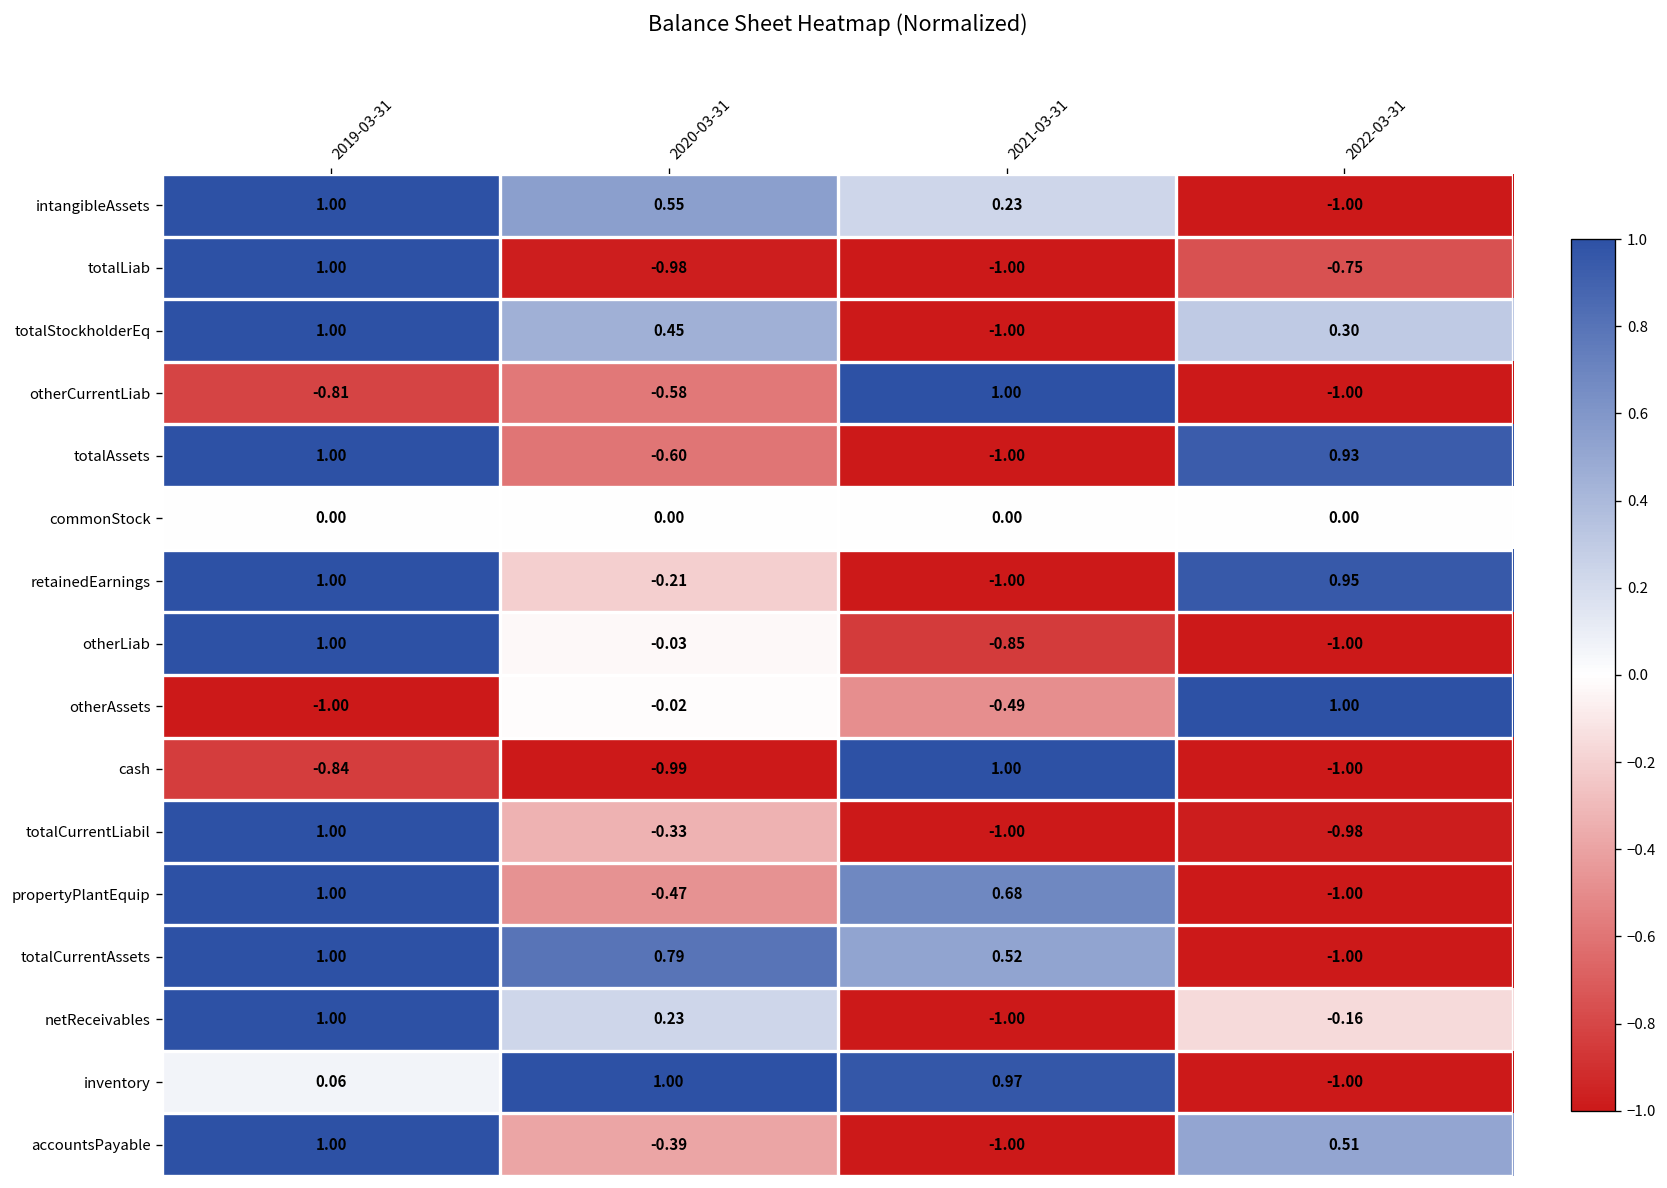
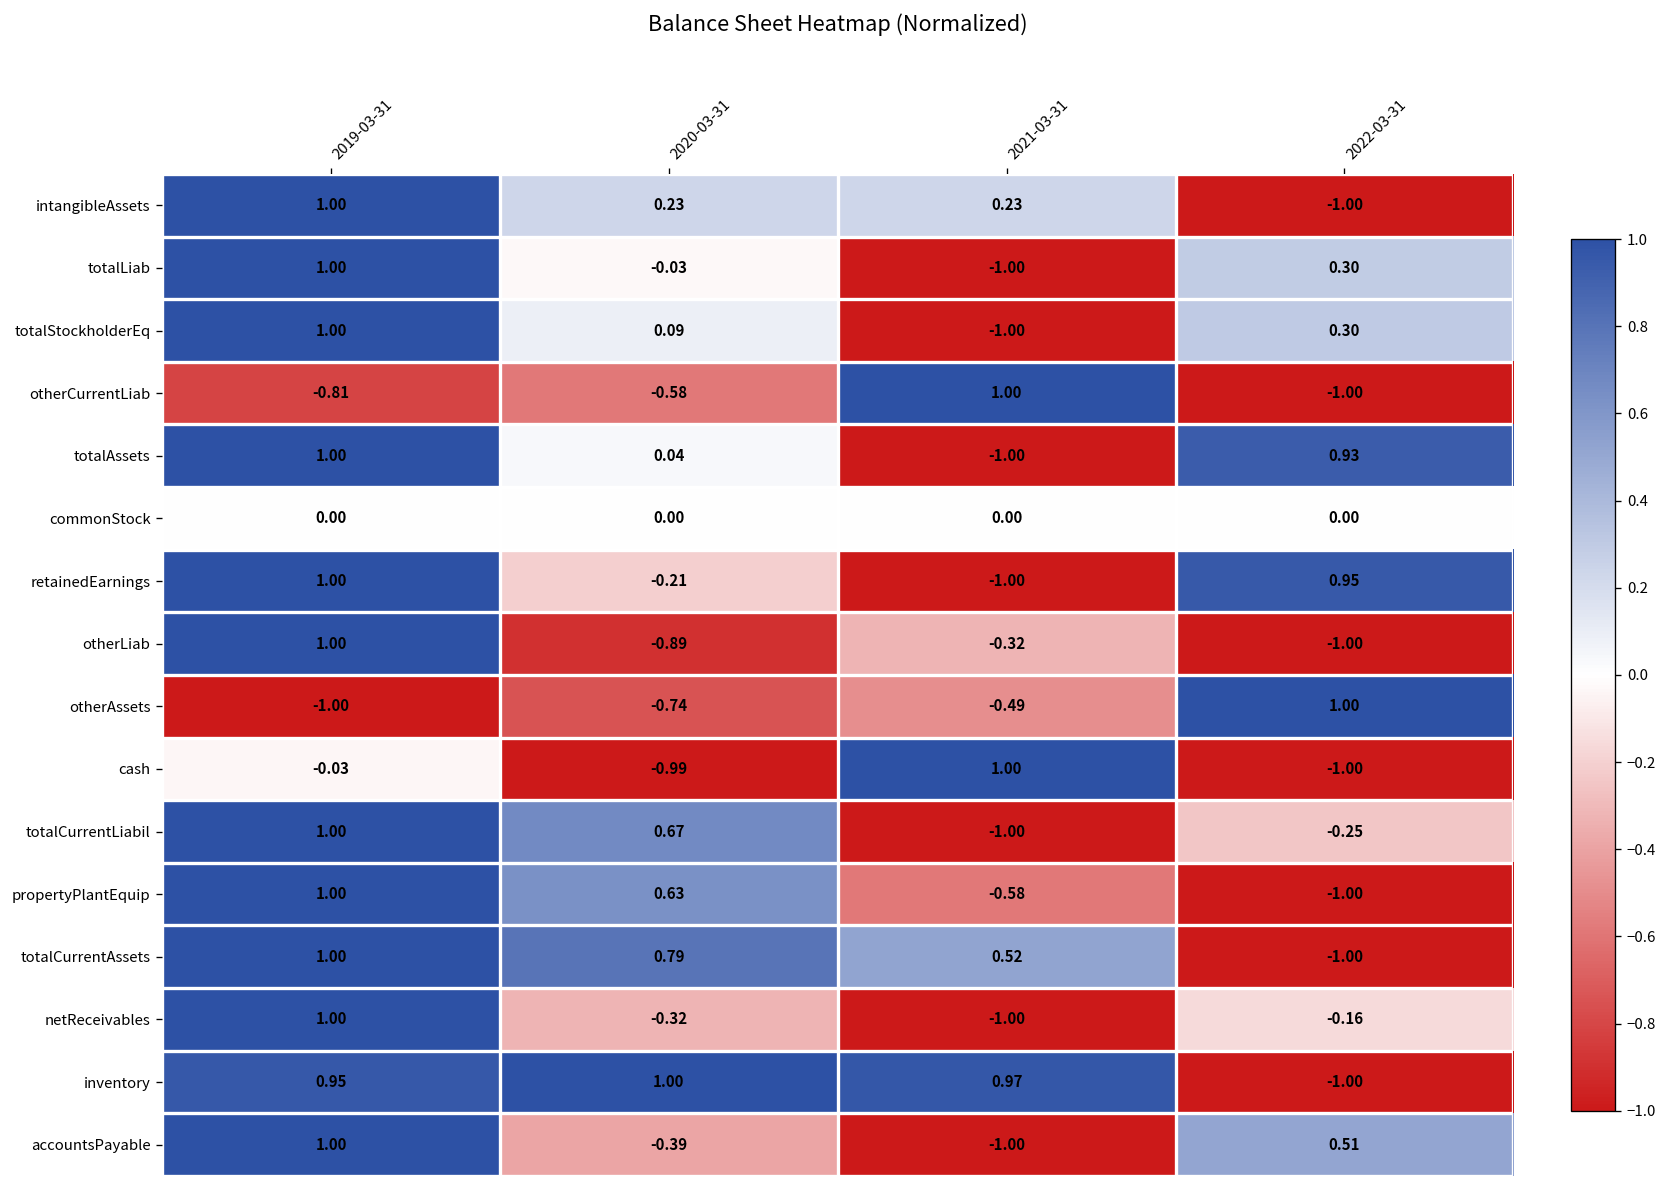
  {
    "intangibleAssets": {
      "2019-03-31": 1.00,
-     "2020-03-31": 0.55,
+     "2020-03-31": 0.23,
      "2021-03-31": 0.23,
      "2022-03-31": -1.00
    },
    "totalLiab": {
      "2019-03-31": 1.00,
-     "2020-03-31": -0.98,
+     "2020-03-31": -0.03,
      "2021-03-31": -1.00,
-     "2022-03-31": -0.75
+     "2022-03-31": 0.30
    },
    "totalStockholderEq": {
      "2019-03-31": 1.00,
-     "2020-03-31": 0.45,
+     "2020-03-31": 0.09,
      "2021-03-31": -1.00,
      "2022-03-31": 0.30
    },
    "otherCurrentLiab": {
      "2019-03-31": -0.81,
      "2020-03-31": -0.58,
      "2021-03-31": 1.00,
      "2022-03-31": -1.00
    },
    "totalAssets": {
      "2019-03-31": 1.00,
-     "2020-03-31": -0.60,
+     "2020-03-31": 0.04,
      "2021-03-31": -1.00,
      "2022-03-31": 0.93
    },
    "commonStock": {
      "2019-03-31": 0.00,
      "2020-03-31": 0.00,
      "2021-03-31": 0.00,
      "2022-03-31": 0.00
    },
    "retainedEarnings": {
      "2019-03-31": 1.00,
      "2020-03-31": -0.21,
      "2021-03-31": -1.00,
      "2022-03-31": 0.95
    },
    "otherLiab": {
      "2019-03-31": 1.00,
-     "2020-03-31": -0.03,
-     "2021-03-31": -0.85,
+     "2020-03-31": -0.89,
+     "2021-03-31": -0.32,
      "2022-03-31": -1.00
    },
    "otherAssets": {
      "2019-03-31": -1.00,
-     "2020-03-31": -0.02,
+     "2020-03-31": -0.74,
      "2021-03-31": -0.49,
      "2022-03-31": 1.00
    },
    "cash": {
-     "2019-03-31": -0.84,
+     "2019-03-31": -0.03,
      "2020-03-31": -0.99,
      "2021-03-31": 1.00,
      "2022-03-31": -1.00
    },
    "totalCurrentLiabil": {
      "2019-03-31": 1.00,
-     "2020-03-31": -0.33,
+     "2020-03-31": 0.67,
      "2021-03-31": -1.00,
-     "2022-03-31": -0.98
+     "2022-03-31": -0.25
    },
    "propertyPlantEquip": {
      "2019-03-31": 1.00,
-     "2020-03-31": -0.47,
-     "2021-03-31": 0.68,
+     "2020-03-31": 0.63,
+     "2021-03-31": -0.58,
      "2022-03-31": -1.00
    },
    "totalCurrentAssets": {
      "2019-03-31": 1.00,
      "2020-03-31": 0.79,
      "2021-03-31": 0.52,
      "2022-03-31": -1.00
    },
    "netReceivables": {
      "2019-03-31": 1.00,
-     "2020-03-31": 0.23,
+     "2020-03-31": -0.32,
      "2021-03-31": -1.00,
      "2022-03-31": -0.16
    },
    "inventory": {
-     "2019-03-31": 0.06,
+     "2019-03-31": 0.95,
      "2020-03-31": 1.00,
      "2021-03-31": 0.97,
      "2022-03-31": -1.00
    },
    "accountsPayable": {
      "2019-03-31": 1.00,
      "2020-03-31": -0.39,
      "2021-03-31": -1.00,
      "2022-03-31": 0.51
    }
  }
